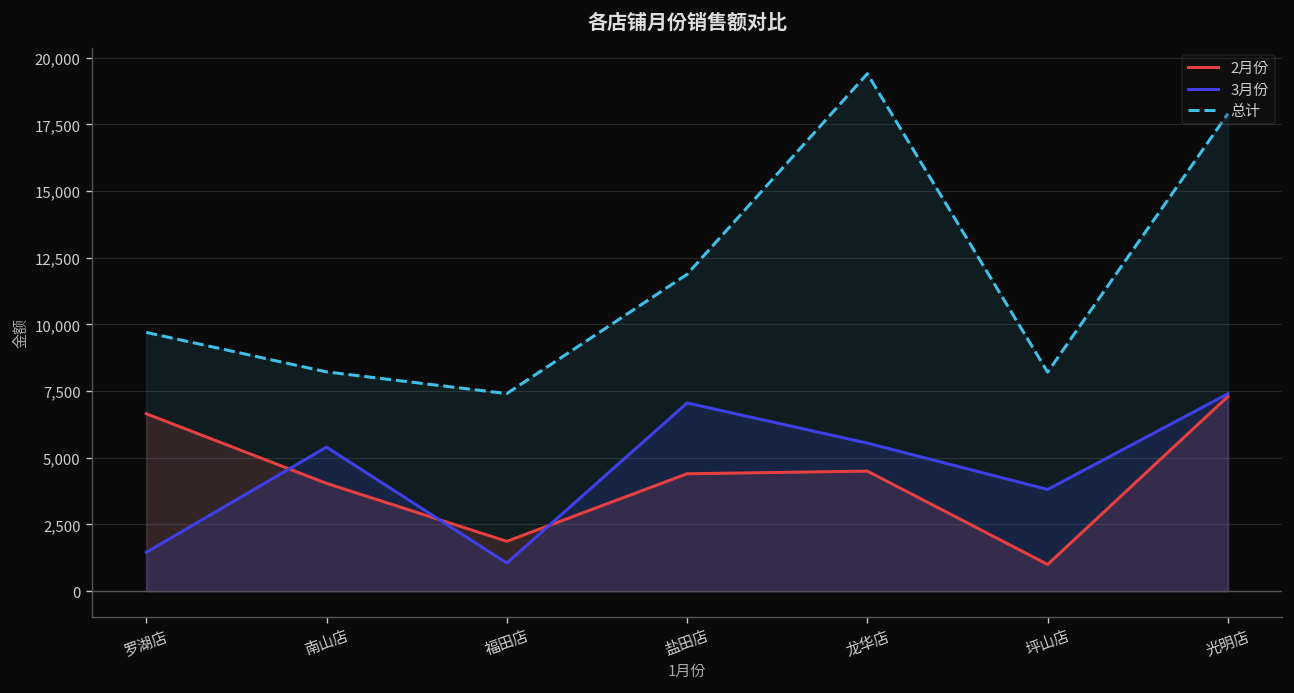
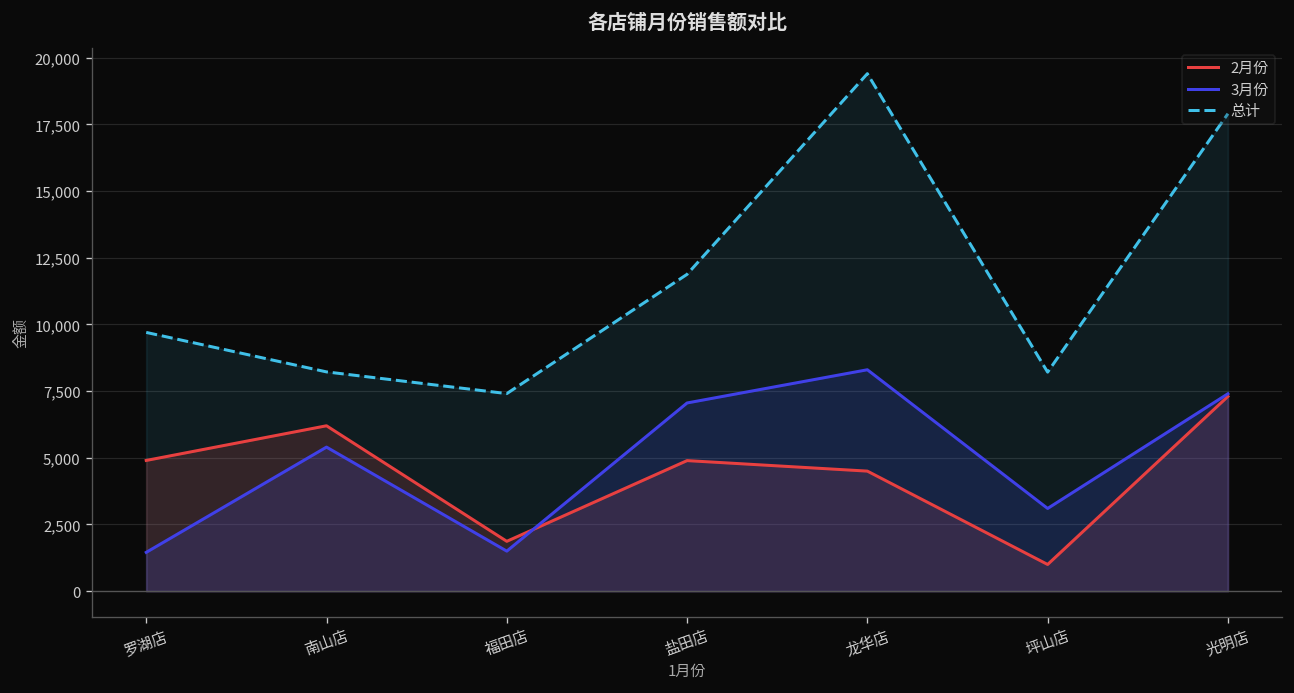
  {
    "2月份": {
-     "罗湖店": "6,700",
-     "南山店": "4,000",
+     "罗湖店": "4,900",
+     "南山店": "6,200",
      "福田店": "1,900",
-     "盐田店": "4,400",
+     "盐田店": "4,900",
      "龙华店": "4,500",
      "坪山店": "1,000"
    },
    "3月份": {
      "罗湖店": "1,500",
      "南山店": "5,400",
-     "福田店": "1,100",
+     "福田店": "1,500",
      "盐田店": "7,100",
-     "龙华店": "5,500",
-     "坪山店": "3,800"
+     "龙华店": "8,300",
+     "坪山店": "3,100"
    },
    "总计": {
      "罗湖店": "9,700",
      "南山店": "8,200",
      "福田店": "7,400",
      "盐田店": "11,900",
      "龙华店": "19,400",
      "坪山店": "8,200"
    }
  }
